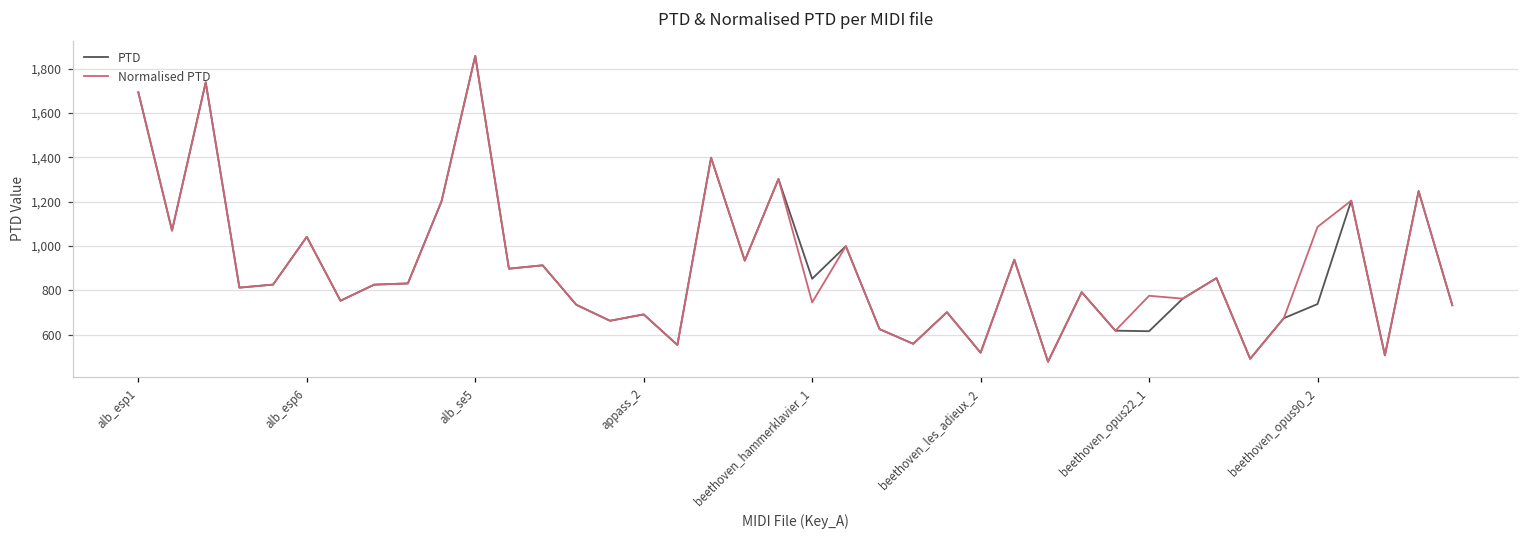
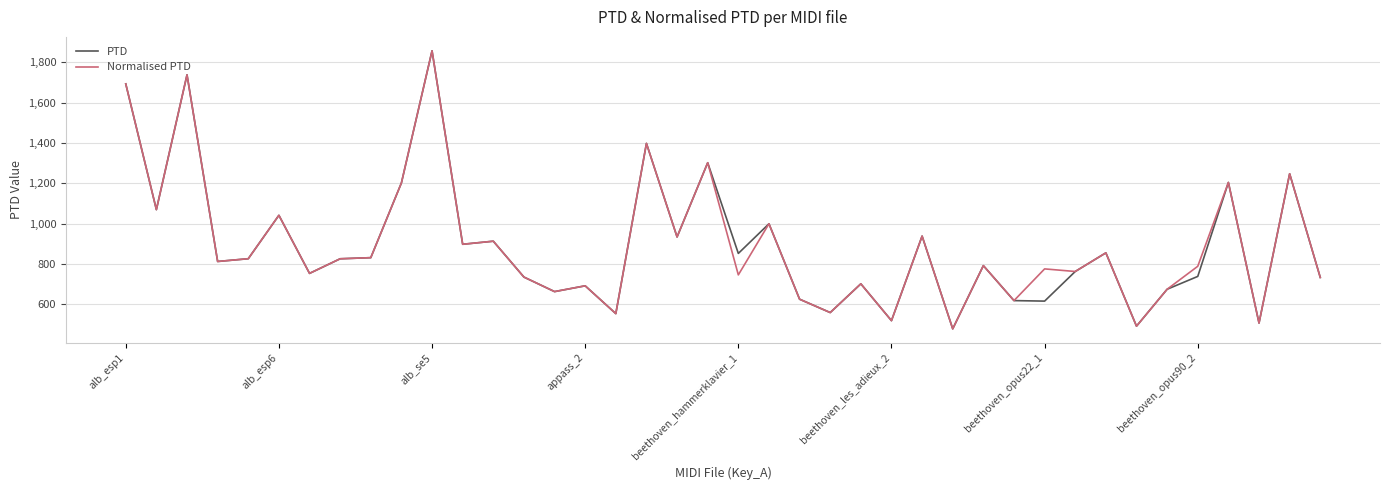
  {
    "PTD": {
      "beethoven_hammerklavier_1": "850",
      "beethoven_opus22_1": "620",
      "beethoven_opus90_2": "740"
    },
    "Normalised PTD": {
      "beethoven_hammerklavier_1": "750",
      "beethoven_opus22_1": "770",
-     "beethoven_opus90_2": "1,090"
+     "beethoven_opus90_2": "790"
    }
  }
